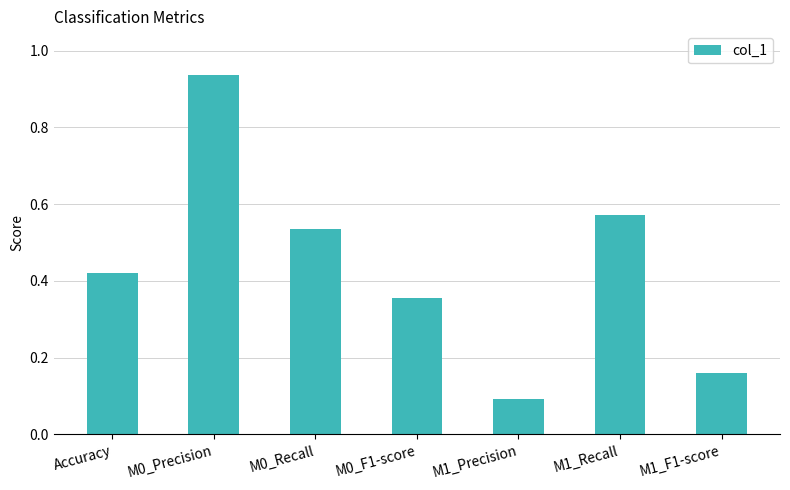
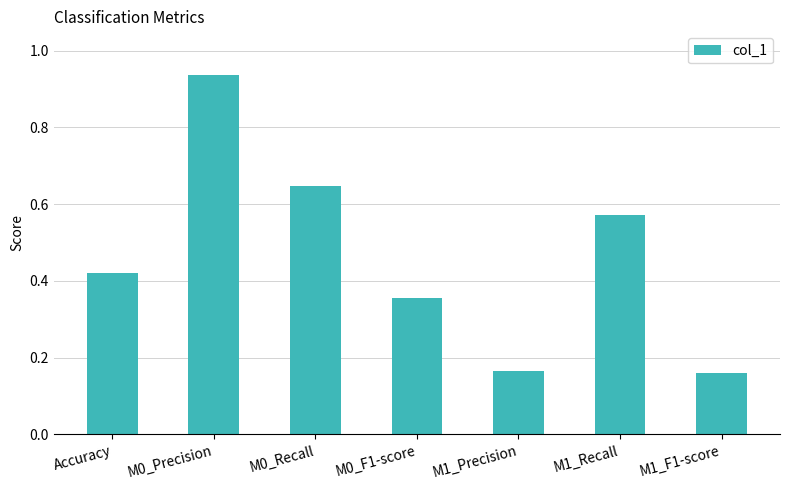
  {
    "Accuracy": 0.42,
    "M0_Precision": 0.94,
-   "M0_Recall": 0.54,
+   "M0_Recall": 0.65,
    "M0_F1-score": 0.35,
-   "M1_Precision": 0.09,
+   "M1_Precision": 0.16,
    "M1_Recall": 0.57,
    "M1_F1-score": 0.16
  }
